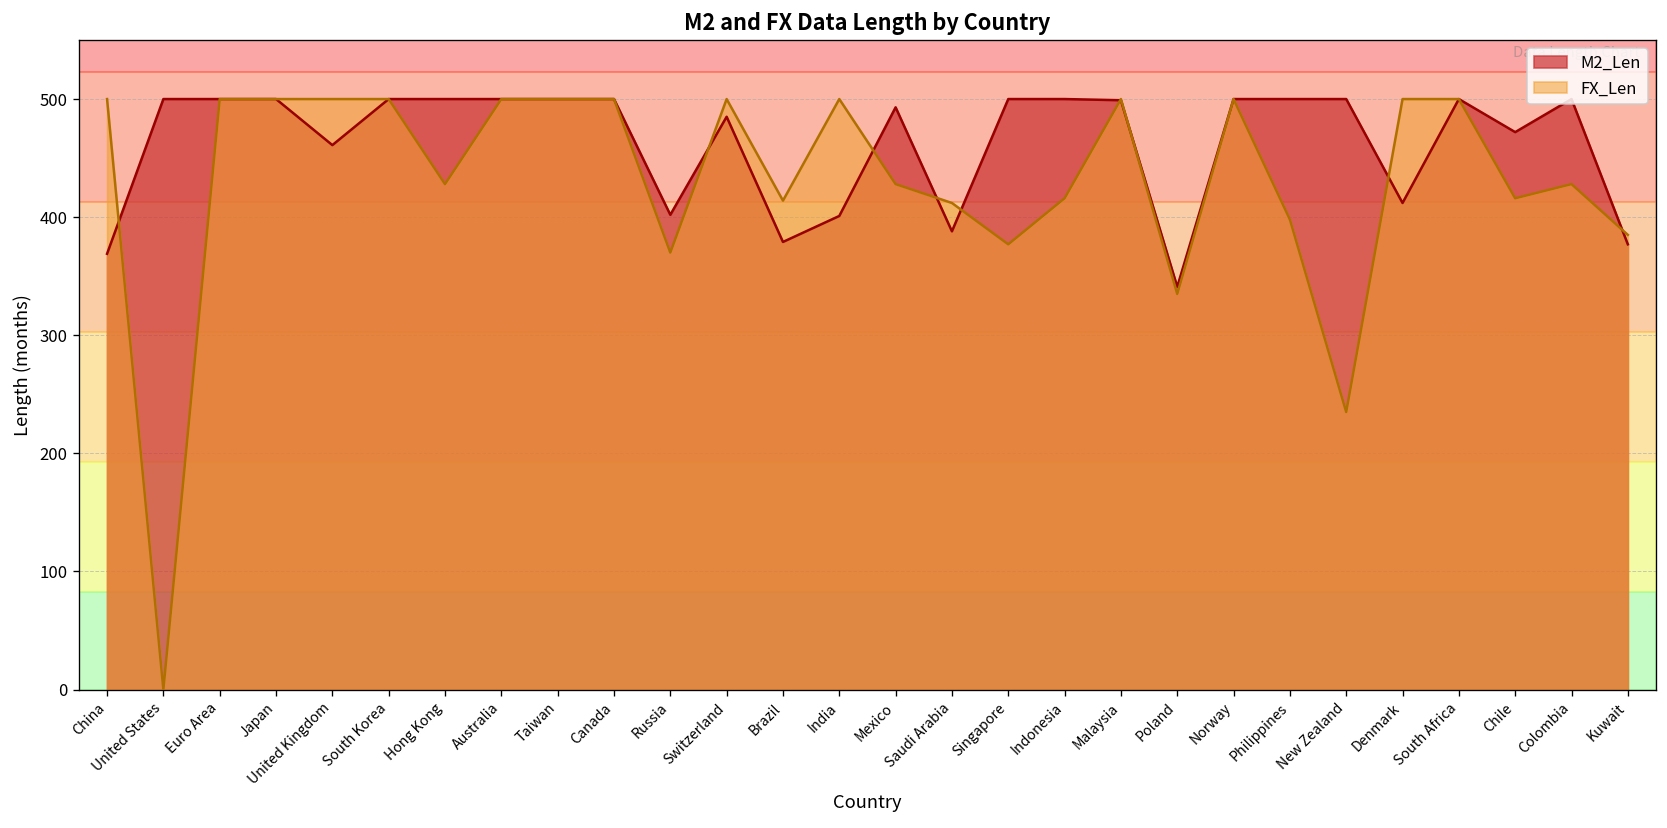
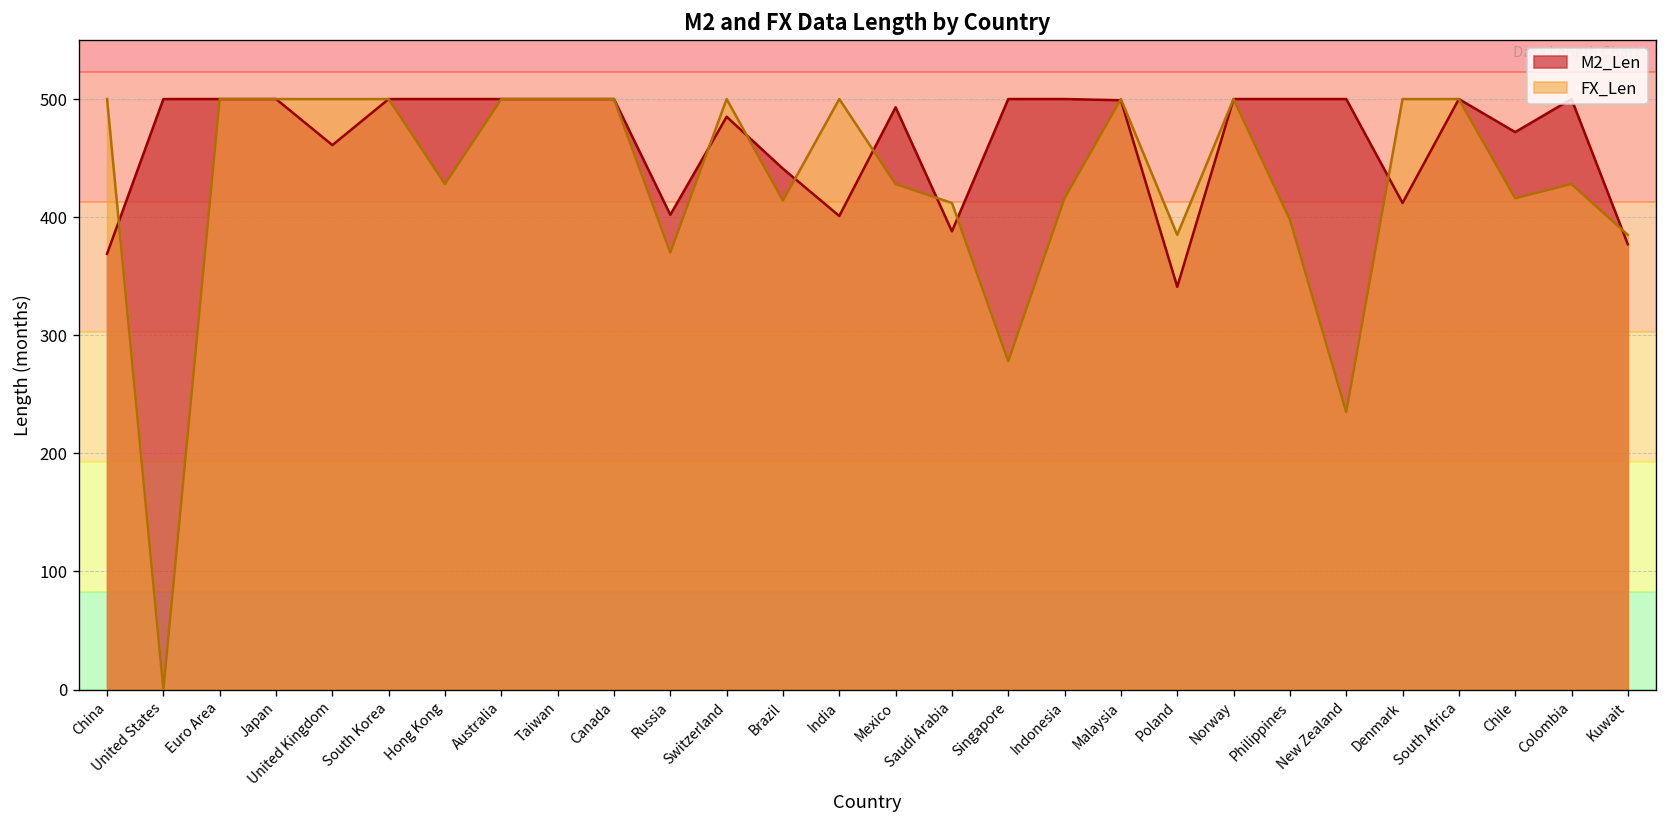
  {
    "M2_Len": {
      "China": 370,
      "United States": 500,
      "United Kingdom": 460,
      "Hong Kong": 500,
      "Russia": 400,
      "Switzerland": 490,
-     "Brazil": 380,
+     "Brazil": 440,
      "India": 400,
      "Mexico": 490,
      "Saudi Arabia": 390,
      "Singapore": 500,
      "Indonesia": 500,
      "Poland": 340,
      "Philippines": 500,
      "New Zealand": 500,
      "Denmark": 410,
      "Chile": 470,
      "Kuwait": 380
    },
    "FX_Len": {
      "China": 500,
      "United States": 0,
      "United Kingdom": 500,
      "Hong Kong": 430,
      "Russia": 370,
      "Switzerland": 500,
      "Brazil": 410,
      "India": 500,
      "Mexico": 430,
      "Saudi Arabia": 410,
-     "Singapore": 380,
+     "Singapore": 280,
      "Indonesia": 420,
-     "Poland": 340,
+     "Poland": 390,
      "Philippines": 400,
      "New Zealand": 240,
      "Denmark": 500,
      "Chile": 420,
      "Colombia": 430,
      "Kuwait": 390
    }
  }
